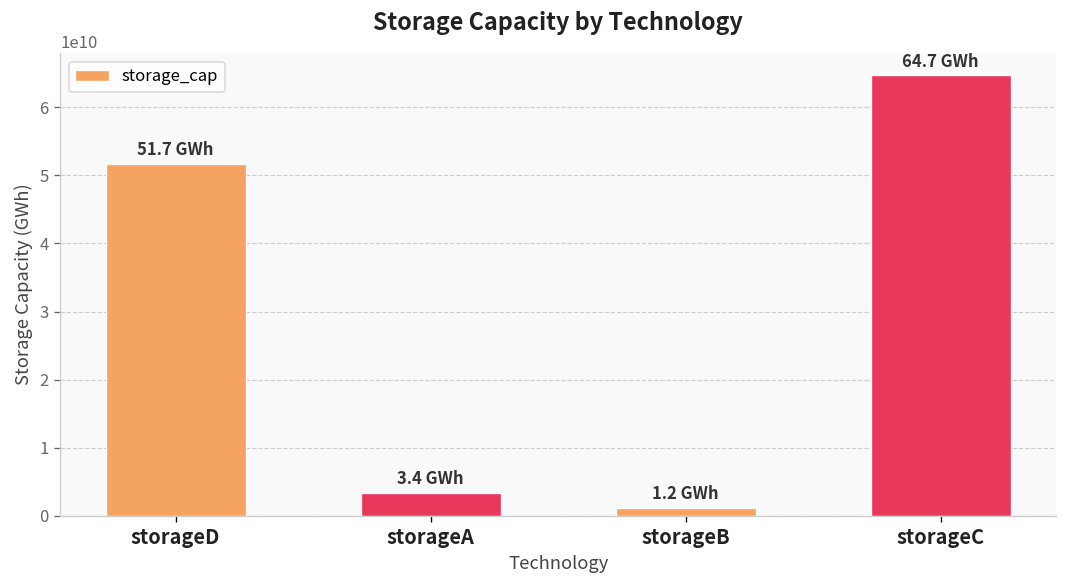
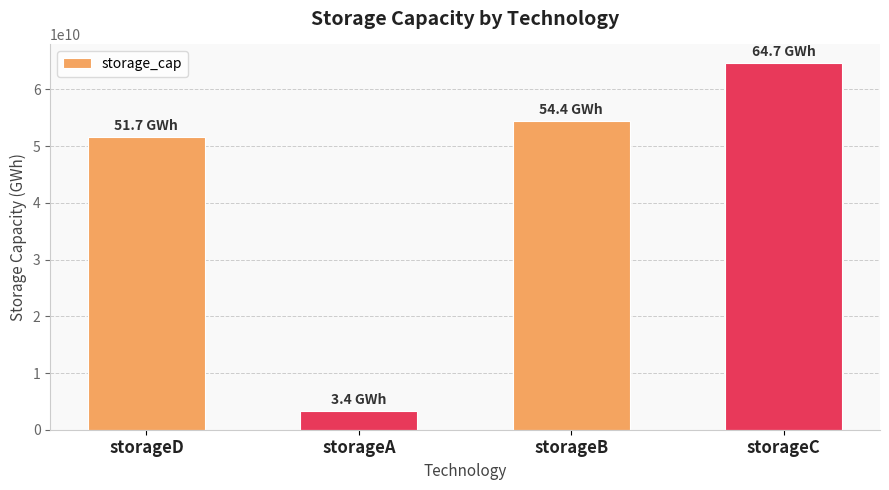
  {
-   "storageB": 1.2
+   "storageB": 54.4
  }
